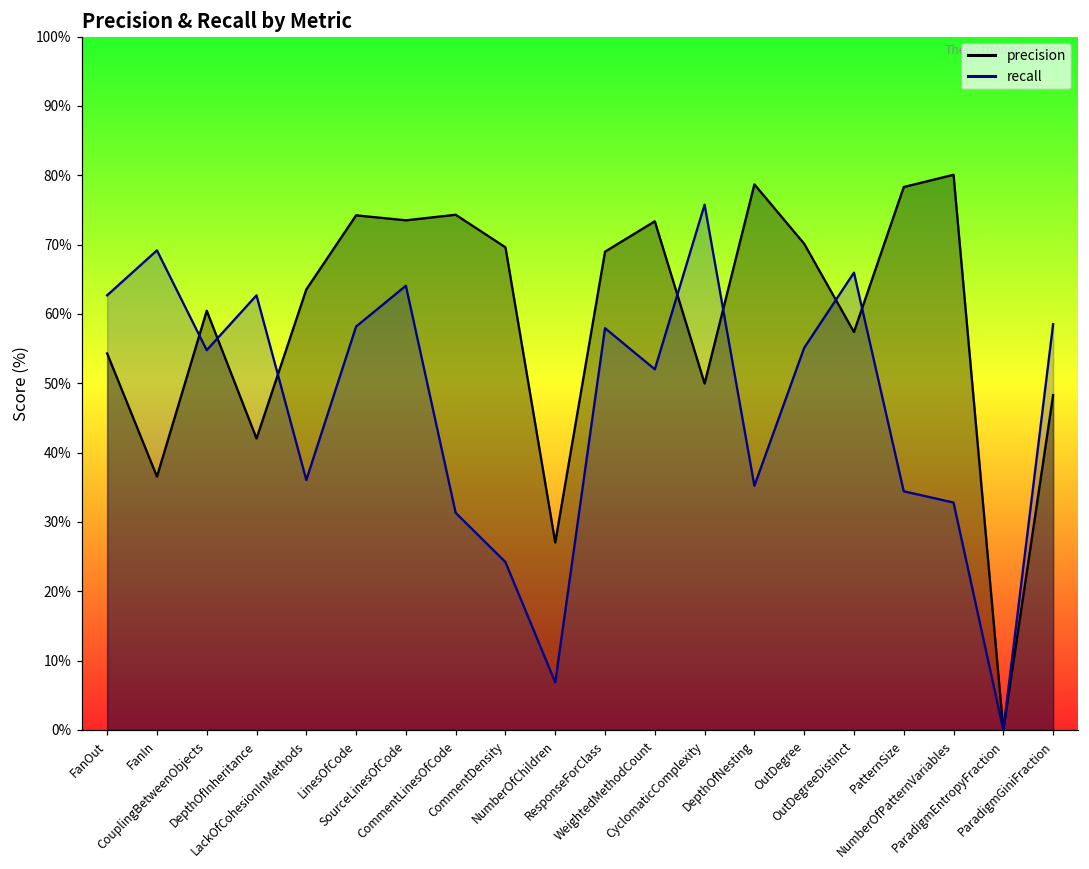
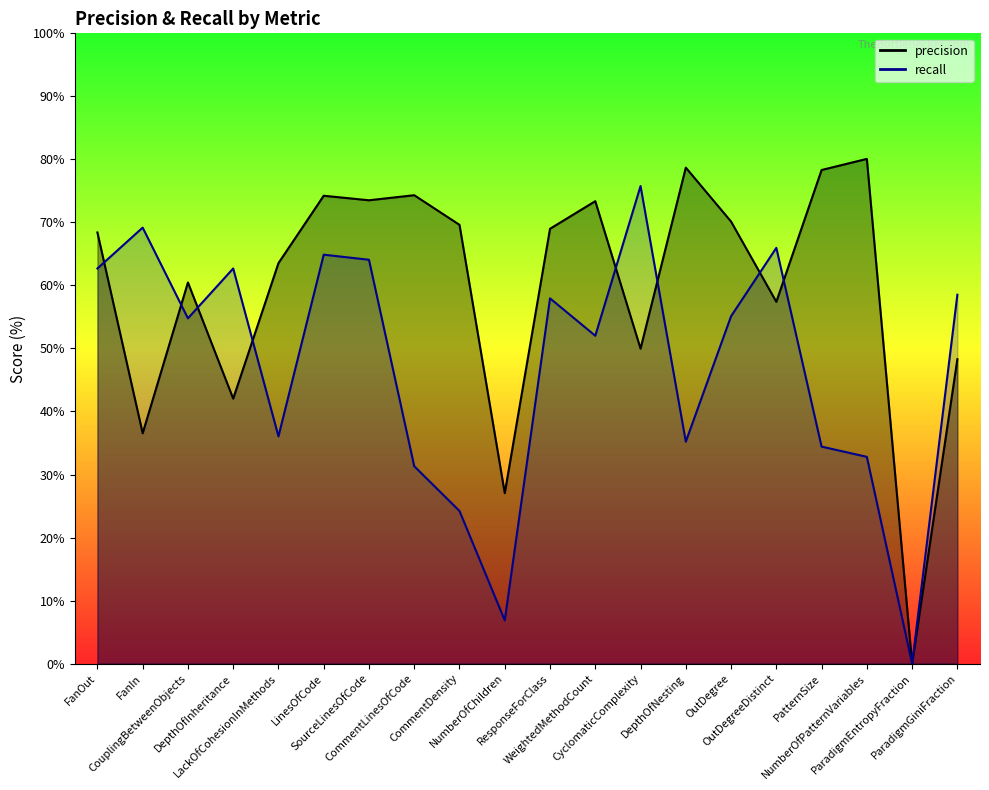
  {
    "precision": {
-     "FanOut": "54%",
+     "FanOut": "68%",
      "FanIn": "37%",
      "CouplingBetweenObjects": "60%",
      "DepthOfInheritance": "42%",
      "LackOfCohesionInMethods": "64%",
      "LinesOfCode": "74%",
      "SourceLinesOfCode": "74%",
      "CommentLinesOfCode": "74%",
      "CommentDensity": "70%",
      "NumberOfChildren": "27%",
      "ResponseForClass": "69%",
      "WeightedMethodCount": "73%",
      "CyclomaticComplexity": "50%",
      "DepthOfNesting": "79%",
      "OutDegree": "70%",
      "OutDegreeDistinct": "57%",
      "PatternSize": "78%",
      "NumberOfPatternVariables": "80%",
      "ParadigmGiniFraction": "48%"
    },
    "recall": {
      "FanOut": "63%",
      "FanIn": "69%",
      "CouplingBetweenObjects": "55%",
      "DepthOfInheritance": "63%",
      "LackOfCohesionInMethods": "36%",
-     "LinesOfCode": "58%",
+     "LinesOfCode": "65%",
      "SourceLinesOfCode": "64%",
      "CommentLinesOfCode": "31%",
      "CommentDensity": "24%",
      "NumberOfChildren": "7%",
      "ResponseForClass": "58%",
      "WeightedMethodCount": "52%",
      "CyclomaticComplexity": "76%",
      "DepthOfNesting": "35%",
      "OutDegree": "55%",
      "OutDegreeDistinct": "66%",
      "PatternSize": "34%",
      "NumberOfPatternVariables": "33%",
      "ParadigmGiniFraction": "59%"
    }
  }
